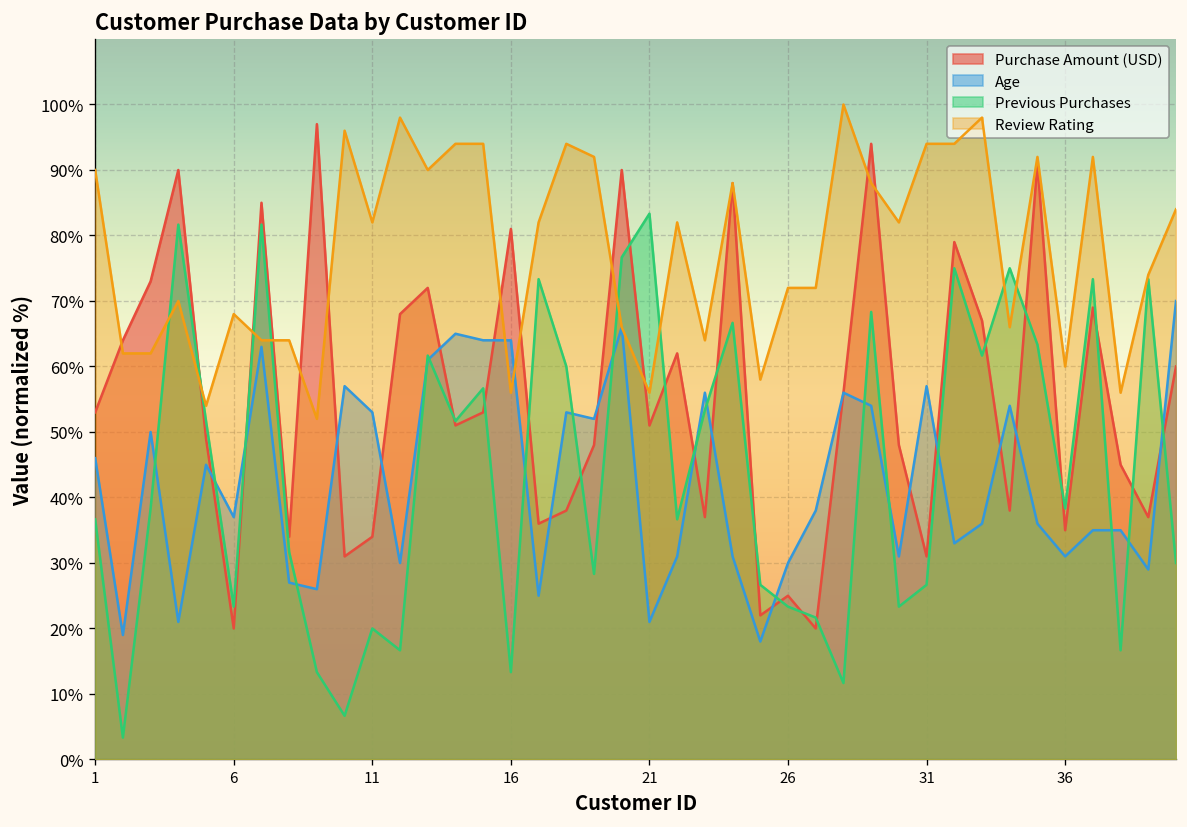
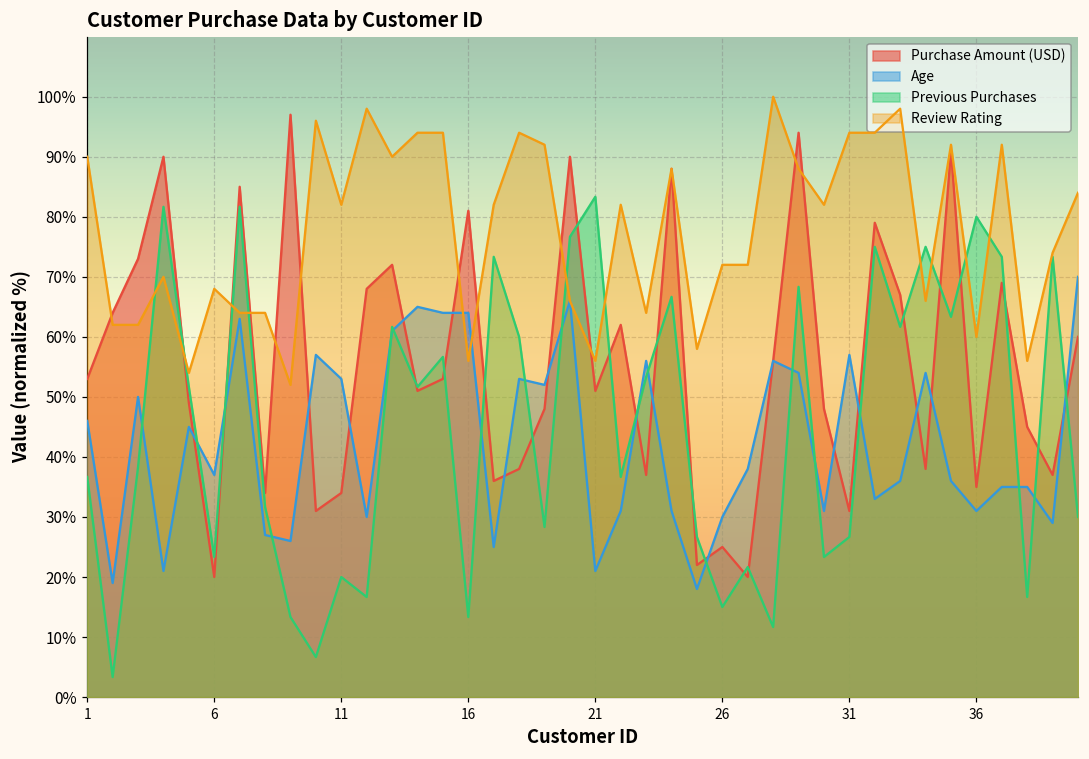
  {
    "Purchase Amount (USD)": {
      "1": "53%",
      "6": "20%",
      "11": "34%",
      "16": "81%",
      "21": "51%",
      "26": "25%",
      "31": "31%",
      "36": "35%"
    },
    "Age": {
      "1": "46%",
      "6": "37%",
      "11": "53%",
      "16": "64%",
      "21": "21%",
      "26": "30%",
      "31": "57%",
      "36": "31%"
    },
    "Previous Purchases": {
      "1": "37%",
      "6": "23%",
      "11": "20%",
      "16": "13%",
      "21": "83%",
-     "26": "23%",
+     "26": "15%",
      "31": "27%",
-     "36": "38%"
+     "36": "80%"
    },
    "Review Rating": {
      "1": "90%",
      "6": "68%",
      "11": "82%",
      "16": "56%",
      "21": "56%",
      "26": "72%",
      "31": "94%",
      "36": "60%"
    }
  }
